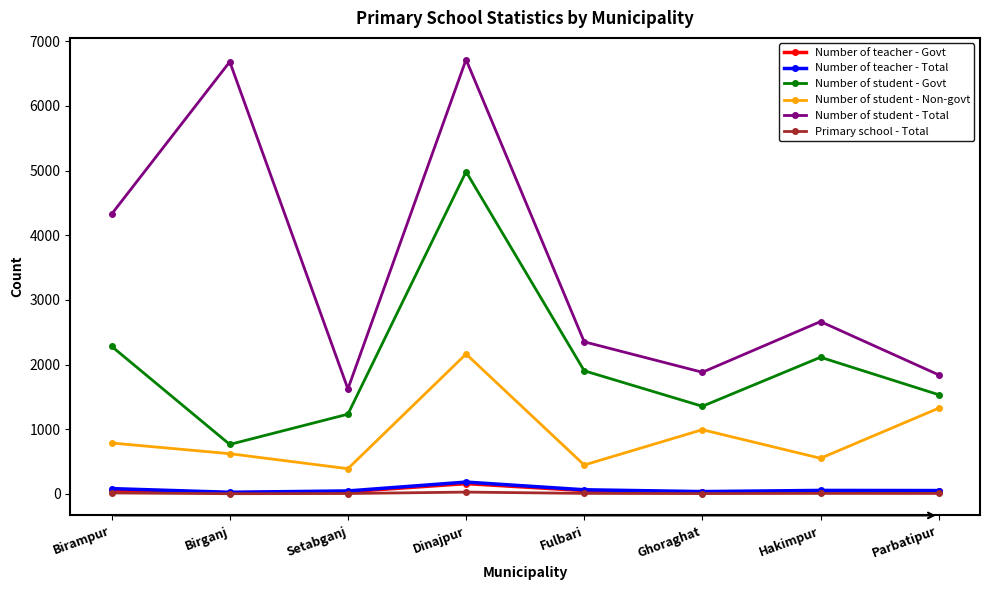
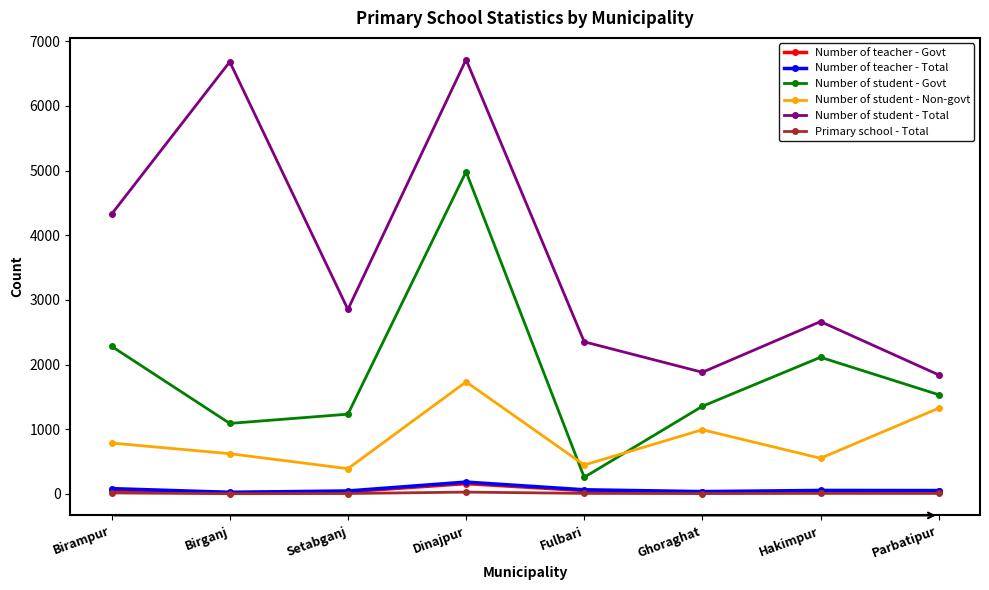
  {
    "Number of student - Govt": {
      "Birampur": 2300,
-     "Birganj": 800,
+     "Birganj": 1100,
      "Setabganj": 1200,
      "Dinajpur": 5000,
-     "Fulbari": 1900,
+     "Fulbari": 300,
      "Ghoraghat": 1400,
      "Hakimpur": 2100,
      "Parbatipur": 1500
    },
    "Number of student - Non-govt": {
      "Birampur": 800,
      "Birganj": 600,
      "Setabganj": 400,
-     "Dinajpur": 2200,
+     "Dinajpur": 1700,
      "Fulbari": 400,
      "Ghoraghat": 1000,
      "Hakimpur": 600,
      "Parbatipur": 1300
    },
    "Number of student - Total": {
      "Birampur": 4300,
      "Birganj": 6700,
-     "Setabganj": 1600,
+     "Setabganj": 2900,
      "Dinajpur": 6700,
      "Fulbari": 2400,
      "Ghoraghat": 1900,
      "Hakimpur": 2700,
      "Parbatipur": 1800
    },
    "Primary school - Total": {
      "Birampur": 0,
      "Dinajpur": 0,
      "Fulbari": 0
    }
  }
